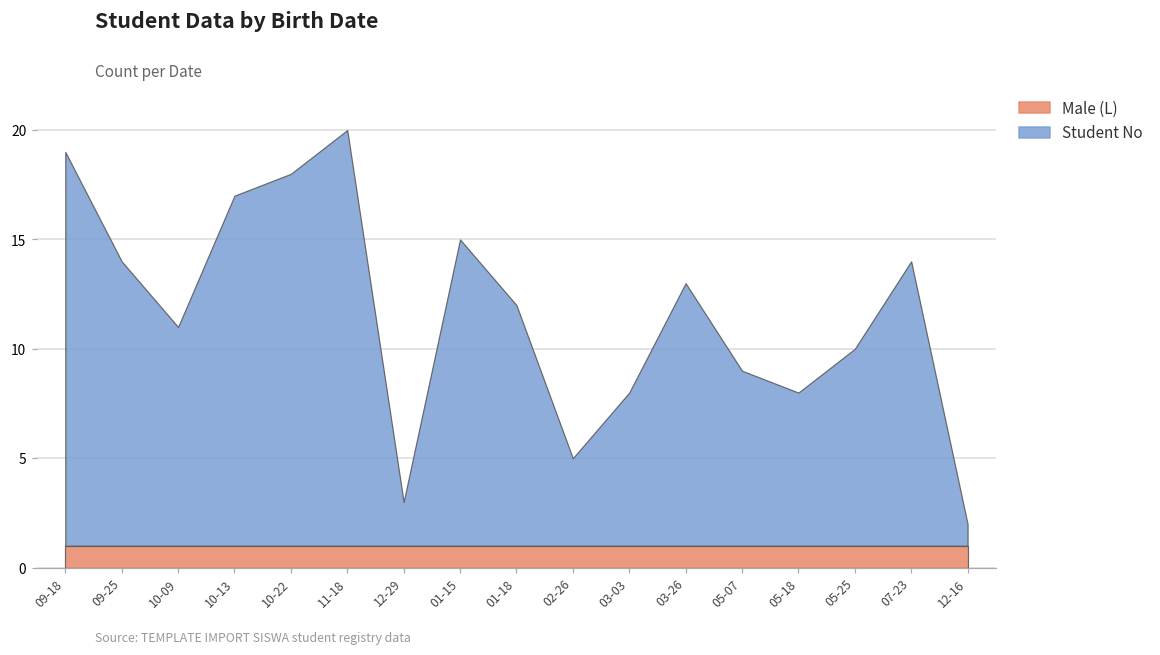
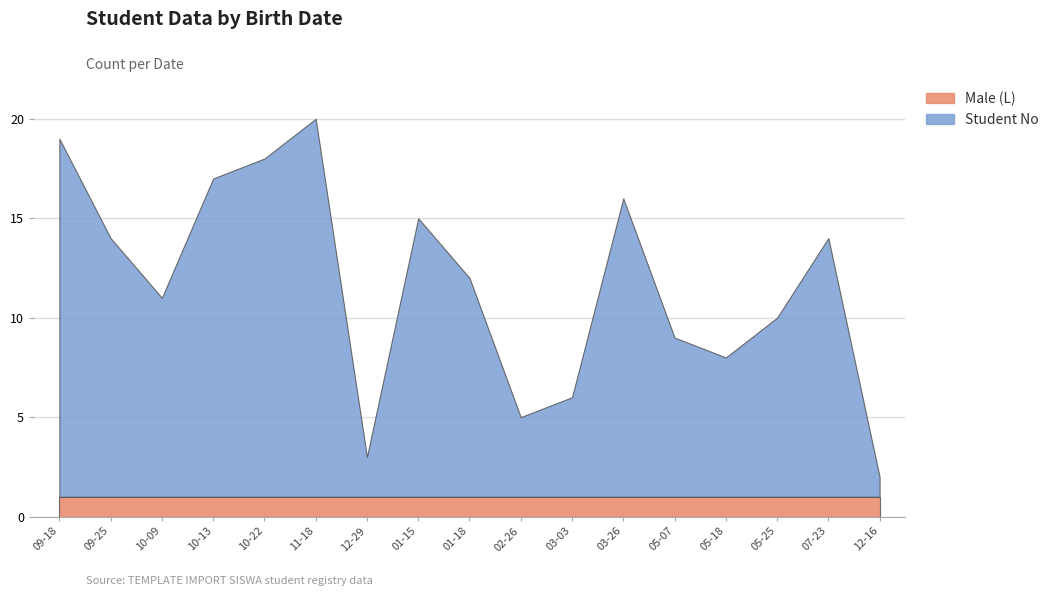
  {
    "Male (L)": {
      "09-18": 1,
      "09-25": 1,
      "10-09": 1,
      "10-13": 1,
      "10-22": 1,
      "11-18": 1,
      "12-29": 1,
      "01-15": 1,
      "01-18": 1,
      "02-26": 1,
      "03-03": 1,
      "03-26": 1,
      "05-07": 1,
      "05-18": 1,
      "05-25": 1,
      "07-23": 1,
      "12-16": 1
    },
    "Student No": {
      "09-18": 18,
      "09-25": 13,
      "10-09": 10,
      "10-13": 16,
      "10-22": 17,
      "11-18": 19,
      "12-29": 2,
      "01-15": 14,
      "01-18": 11,
      "02-26": 4,
-     "03-03": 7,
-     "03-26": 12,
+     "03-03": 5,
+     "03-26": 15,
      "05-07": 8,
      "05-18": 7,
      "05-25": 9,
      "07-23": 13,
      "12-16": 1
    }
  }
